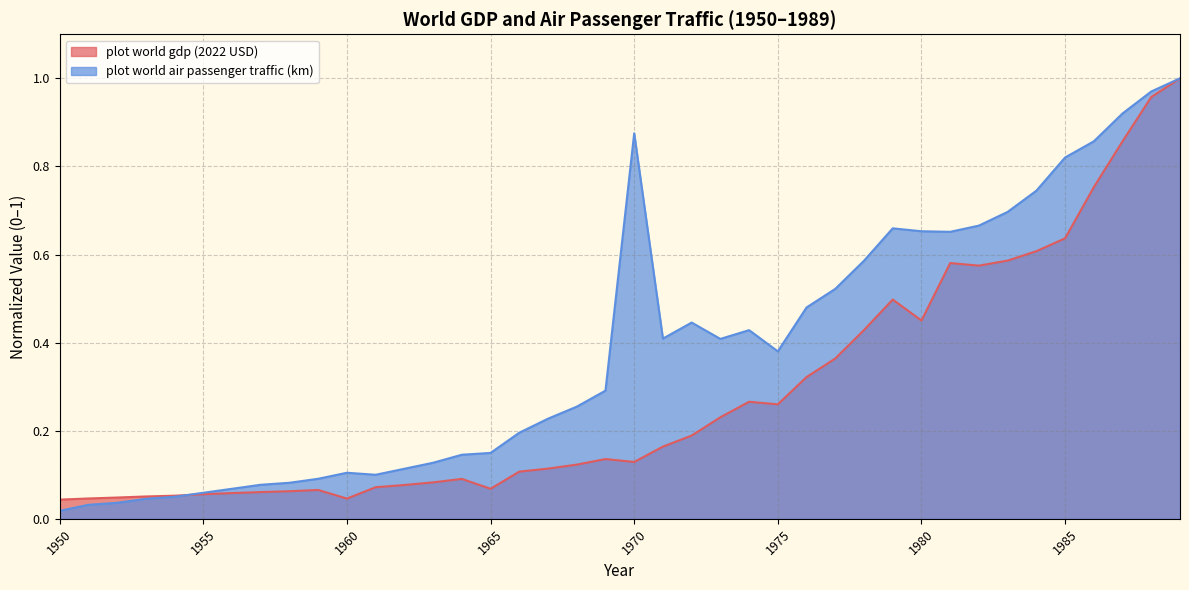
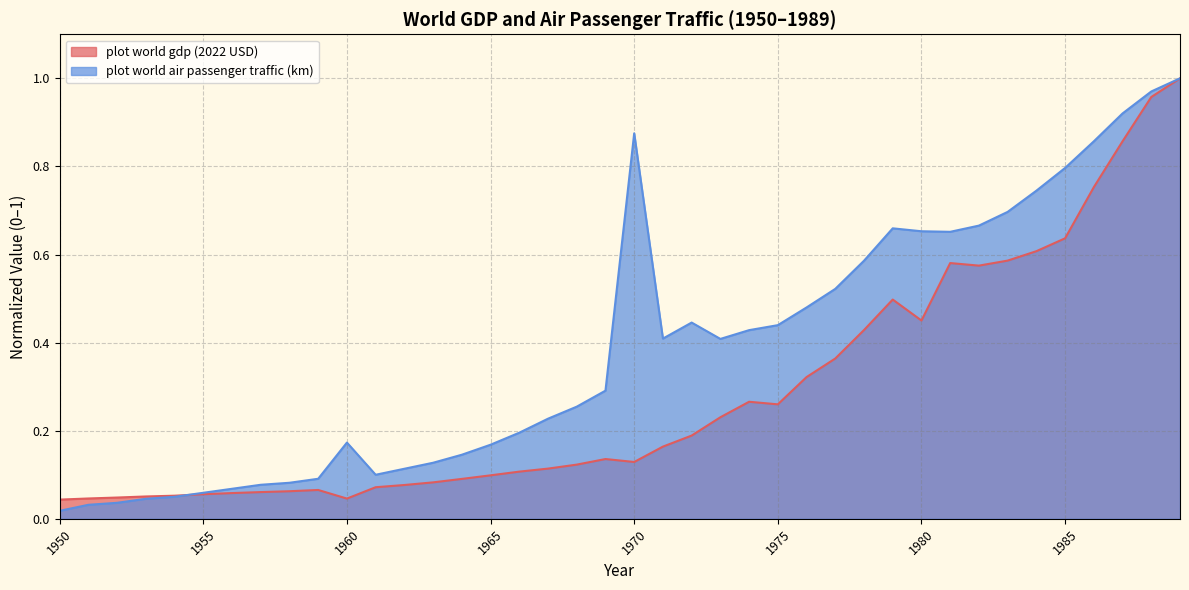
  {
    "plot world gdp (2022 USD)": {
      "1950": 0.04,
      "1960": 0.05,
-     "1965": 0.07,
+     "1965": 0.10,
      "1970": 0.13,
      "1975": 0.26,
      "1980": 0.45,
      "1985": 0.64
    },
    "plot world air passenger traffic (km)": {
      "1950": 0.02,
-     "1960": 0.10,
-     "1965": 0.15,
+     "1960": 0.17,
+     "1965": 0.17,
      "1970": 0.88,
-     "1975": 0.38,
+     "1975": 0.44,
      "1980": 0.65,
-     "1985": 0.82
+     "1985": 0.80
    }
  }
